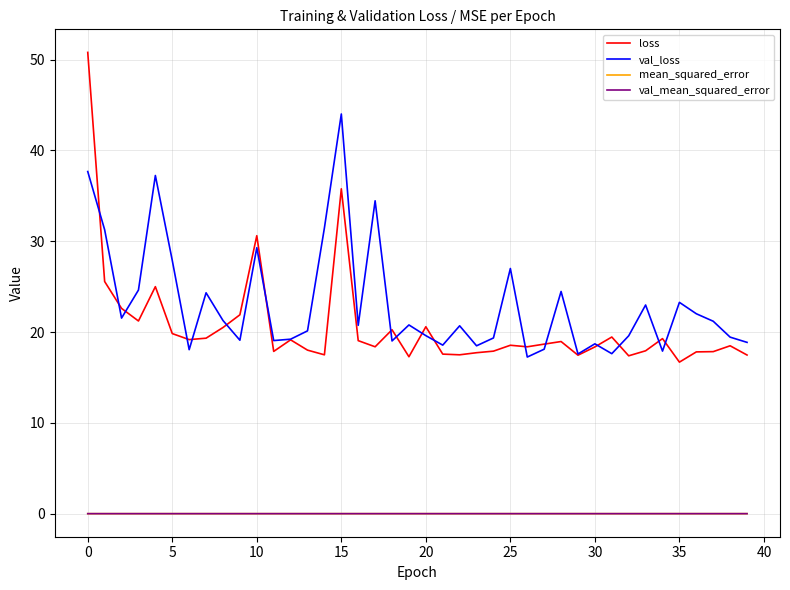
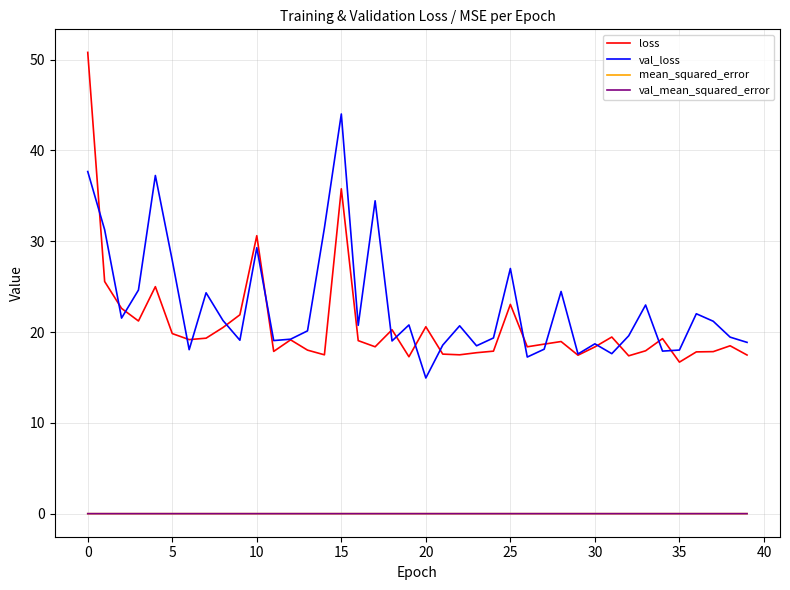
  {
    "loss": {
      "0": 51,
      "5": 20,
      "10": 31,
      "15": 36,
      "20": 21,
-     "25": 19,
+     "25": 23,
      "30": 18,
      "35": 17
    },
    "val_loss": {
      "0": 38,
      "5": 28,
      "10": 29,
      "15": 44,
-     "20": 20,
+     "20": 15,
      "25": 27,
      "30": 19,
-     "35": 23
+     "35": 18
    },
    "val_mean_squared_error": {
      "0": 0,
      "5": 0,
      "10": 0,
      "15": 0,
      "20": 0,
      "25": 0,
      "30": 0,
      "35": 0
    }
  }
